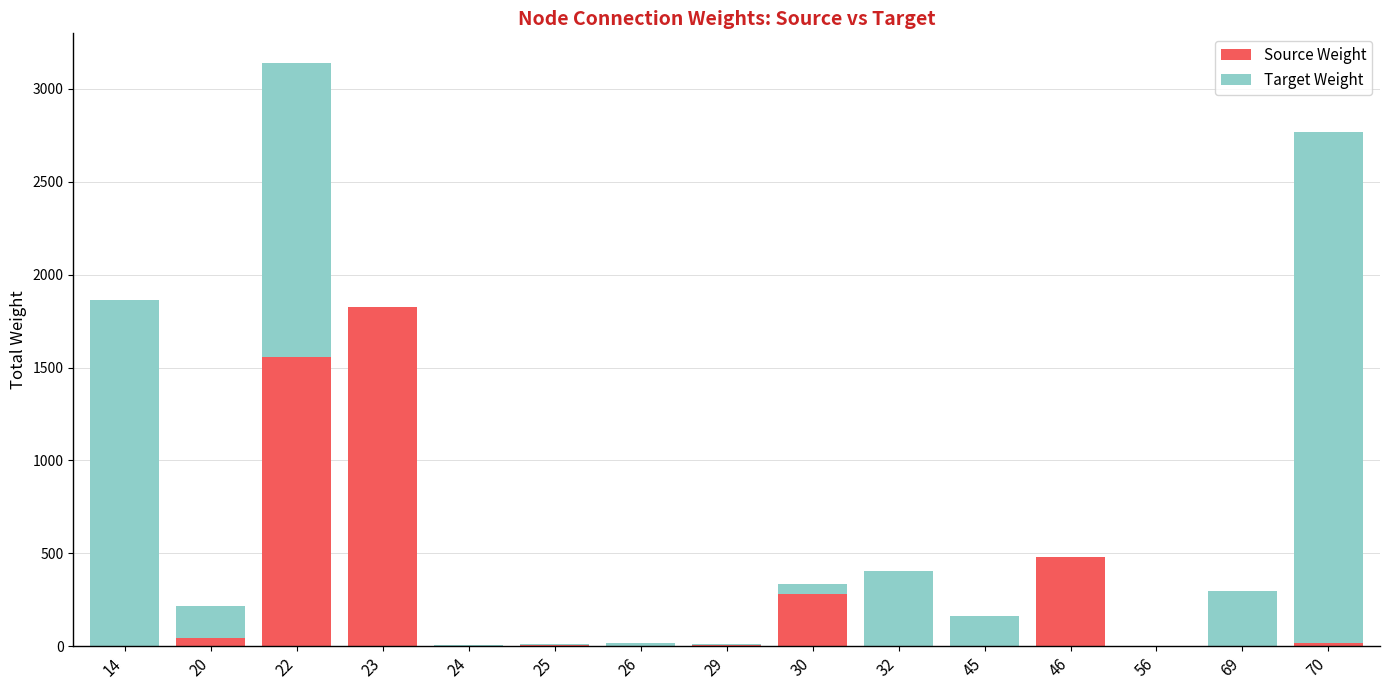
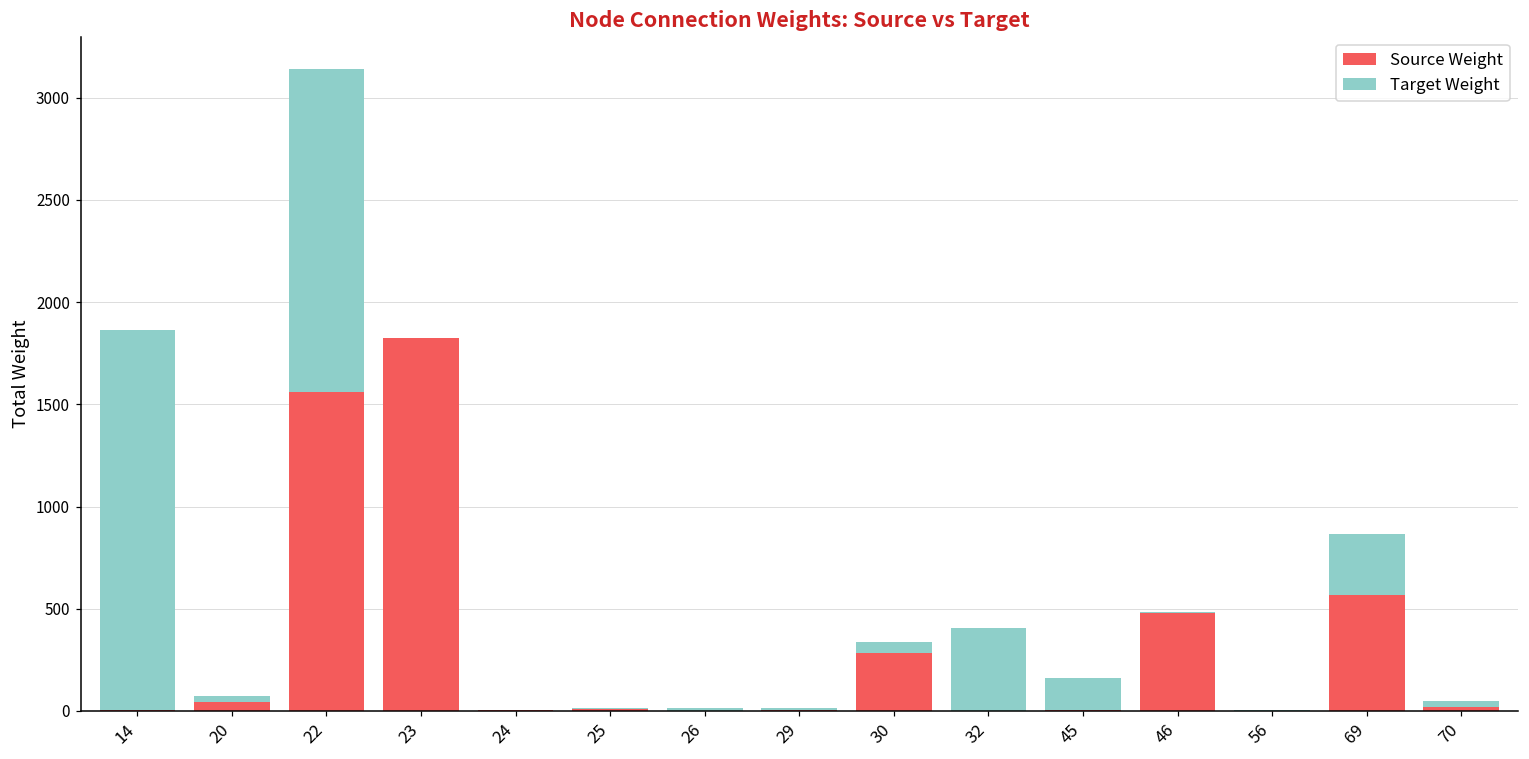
  {
    "Source Weight": {
      "20": 50,
      "22": 1560,
      "23": 1830,
      "30": 280,
      "46": 480,
-     "69": 0,
+     "69": 570,
      "70": 20
    },
    "Target Weight": {
      "14": 1860,
-     "20": 170,
+     "20": 30,
      "22": 1580,
      "23": 0,
      "26": 10,
      "30": 50,
      "32": 410,
      "45": 160,
      "69": 300,
-     "70": 2750
+     "70": 30
    }
  }
